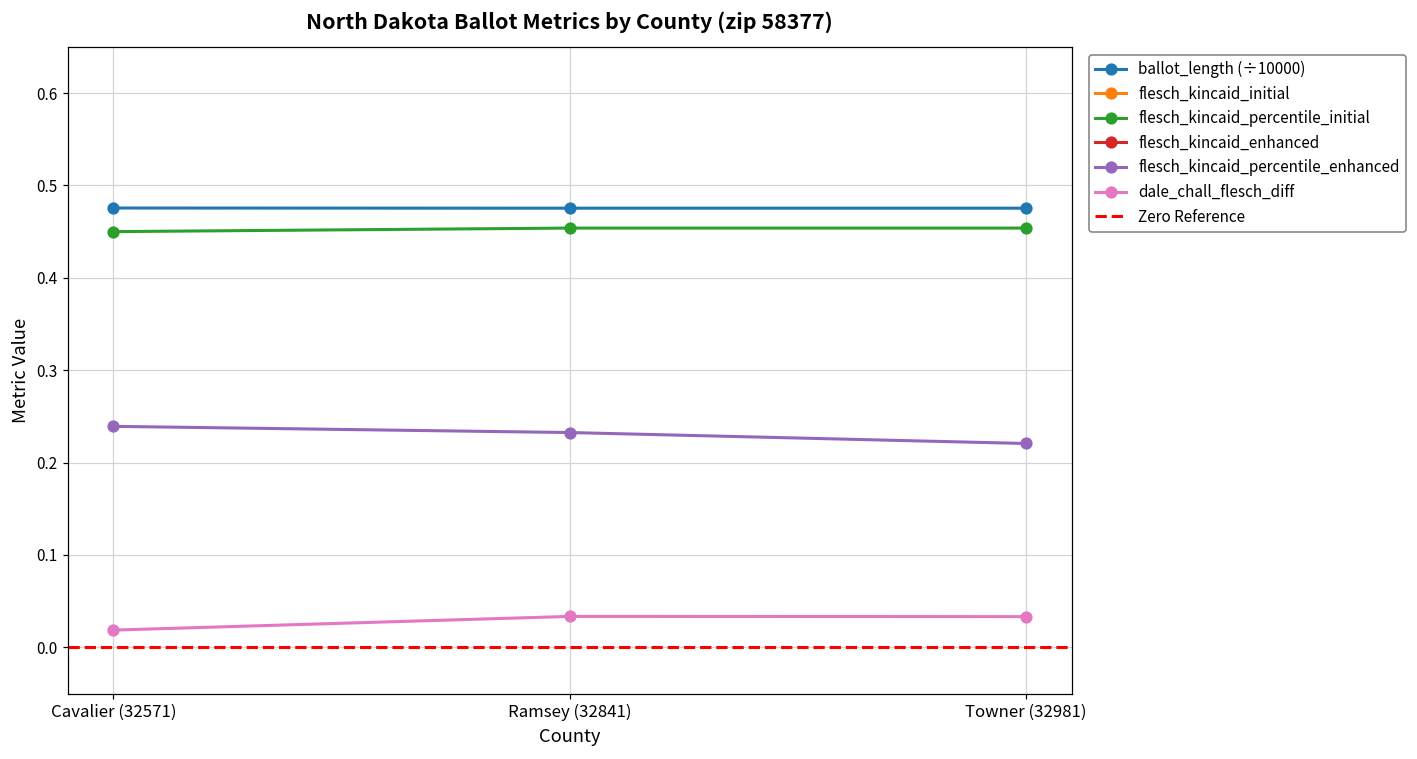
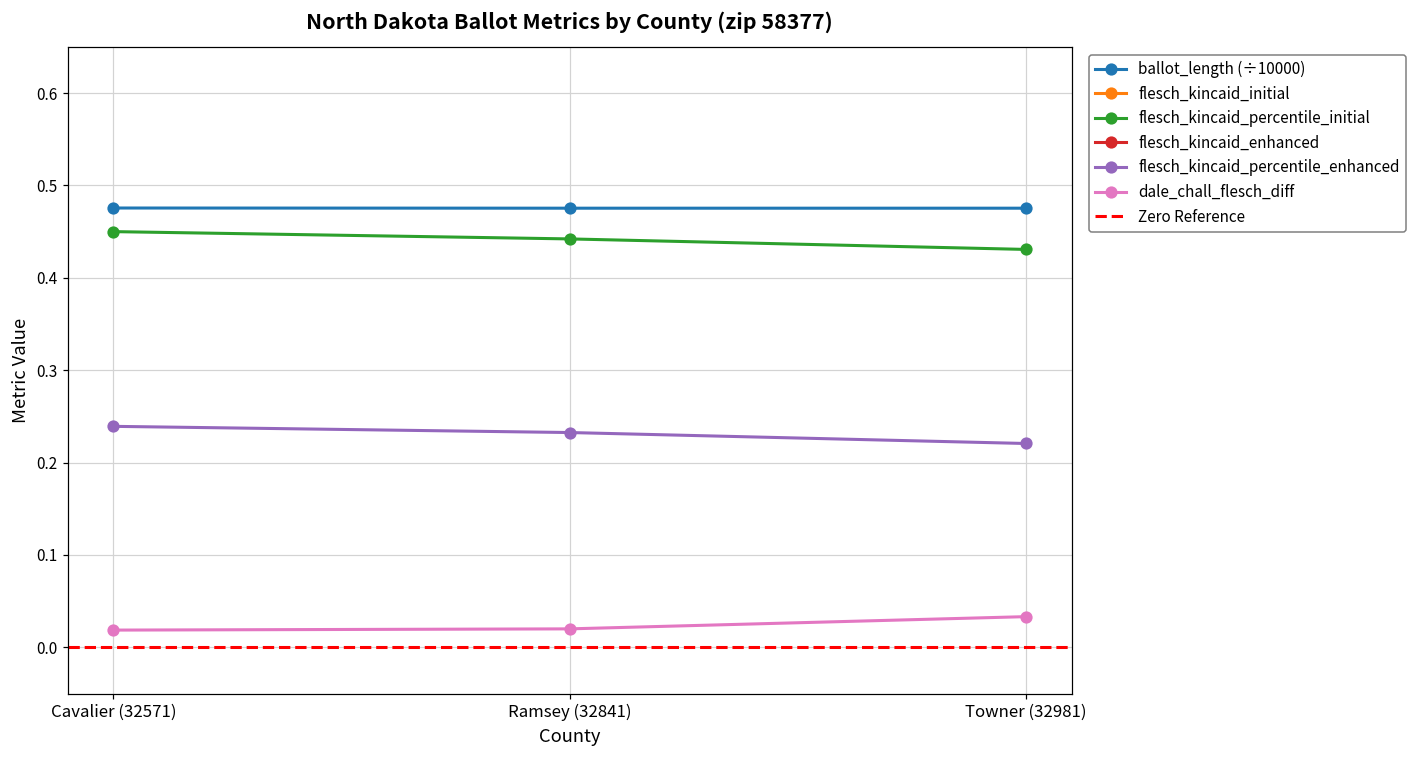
  {
    "ballot_length (÷10000)": {
      "Cavalier (32571)": 0.48,
      "Ramsey (32841)": 0.48,
      "Towner (32981)": 0.48
    },
    "flesch_kincaid_percentile_initial": {
      "Cavalier (32571)": 0.45,
-     "Ramsey (32841)": 0.45,
-     "Towner (32981)": 0.45
+     "Ramsey (32841)": 0.44,
+     "Towner (32981)": 0.43
    },
    "flesch_kincaid_percentile_enhanced": {
      "Cavalier (32571)": 0.24,
      "Ramsey (32841)": 0.23,
      "Towner (32981)": 0.22
    },
    "dale_chall_flesch_diff": {
      "Cavalier (32571)": 0.02,
-     "Ramsey (32841)": 0.03,
+     "Ramsey (32841)": 0.02,
      "Towner (32981)": 0.03
    }
  }
